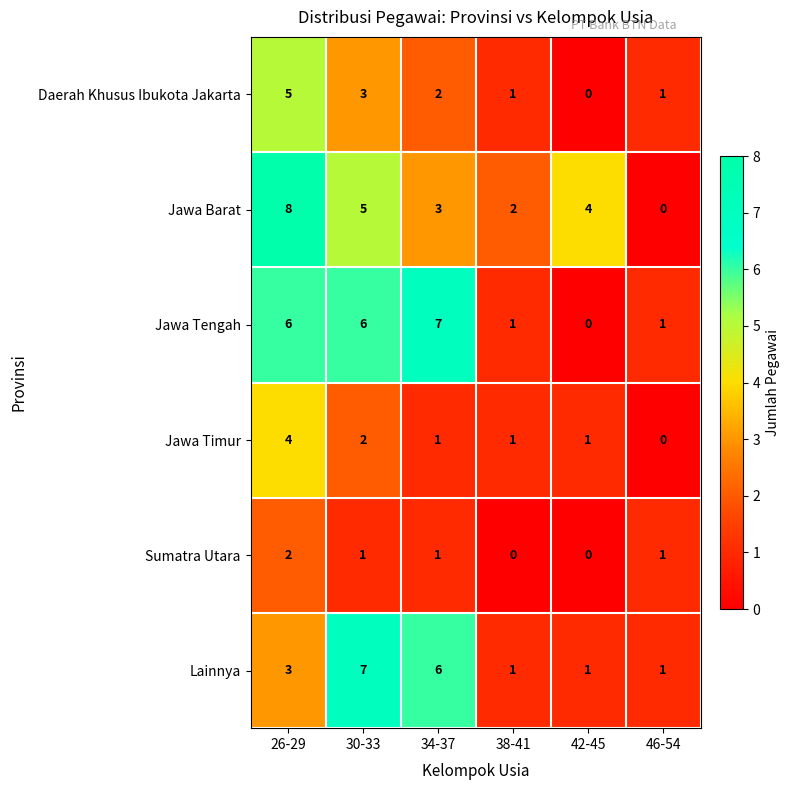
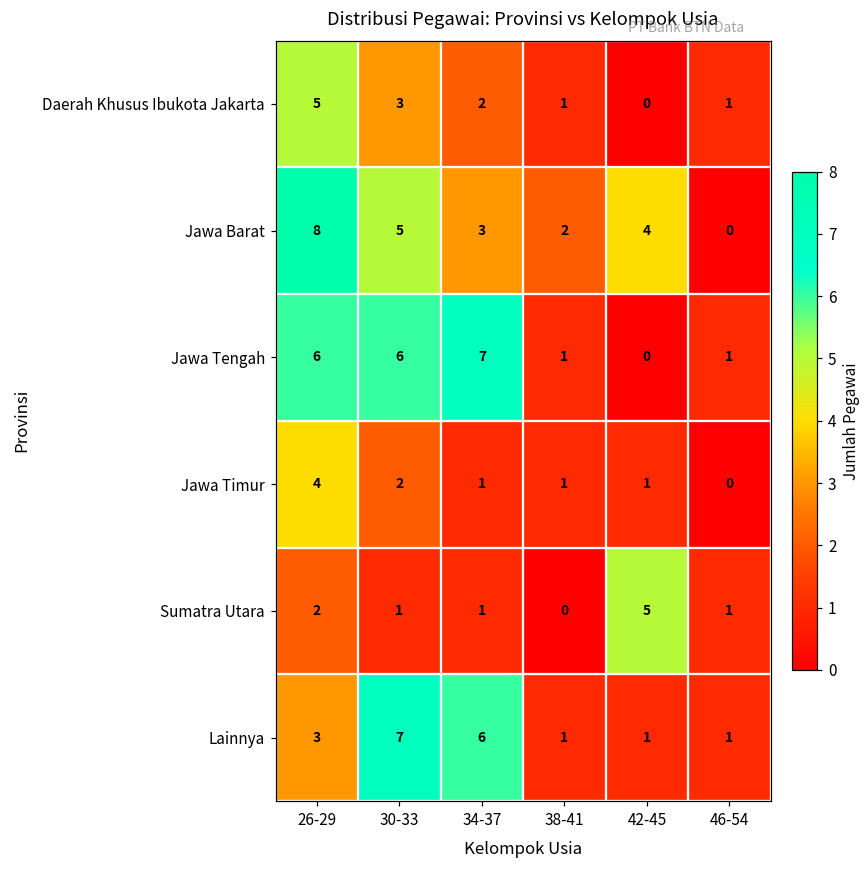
  {
    "Daerah Khusus Ibukota Jakarta": {
      "26-29": 5,
      "30-33": 3,
      "34-37": 2,
      "38-41": 1,
      "42-45": 0,
      "46-54": 1
    },
    "Jawa Barat": {
      "26-29": 8,
      "30-33": 5,
      "34-37": 3,
      "38-41": 2,
      "42-45": 4,
      "46-54": 0
    },
    "Jawa Tengah": {
      "26-29": 6,
      "30-33": 6,
      "34-37": 7,
      "38-41": 1,
      "42-45": 0,
      "46-54": 1
    },
    "Jawa Timur": {
      "26-29": 4,
      "30-33": 2,
      "34-37": 1,
      "38-41": 1,
      "42-45": 1,
      "46-54": 0
    },
    "Sumatra Utara": {
      "26-29": 2,
      "30-33": 1,
      "34-37": 1,
      "38-41": 0,
-     "42-45": 0,
+     "42-45": 5,
      "46-54": 1
    },
    "Lainnya": {
      "26-29": 3,
      "30-33": 7,
      "34-37": 6,
      "38-41": 1,
      "42-45": 1,
      "46-54": 1
    }
  }
